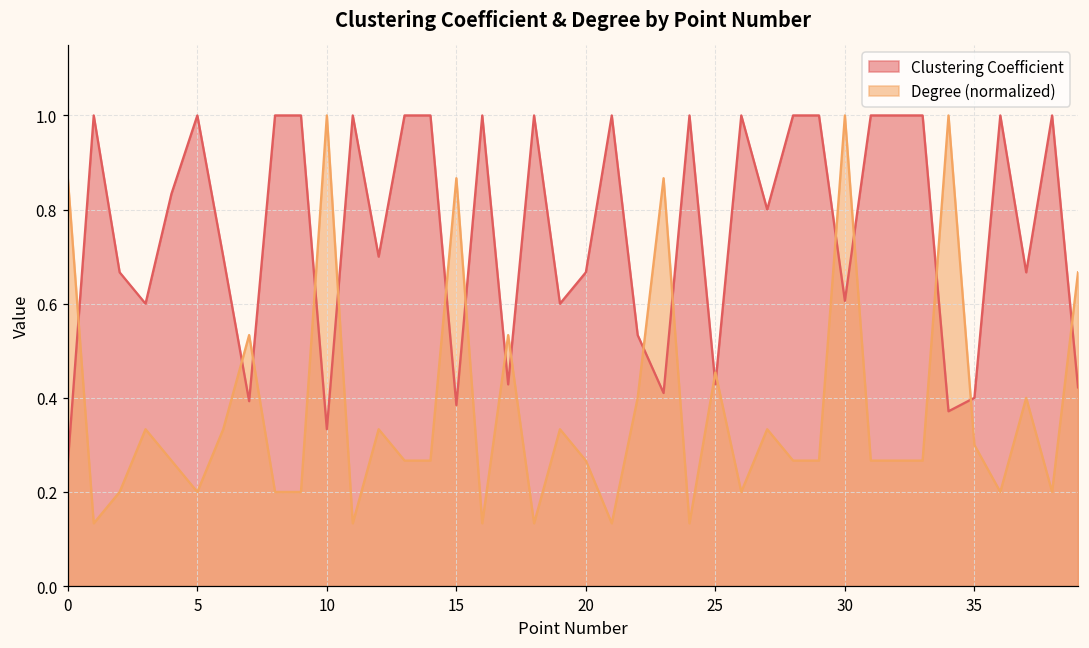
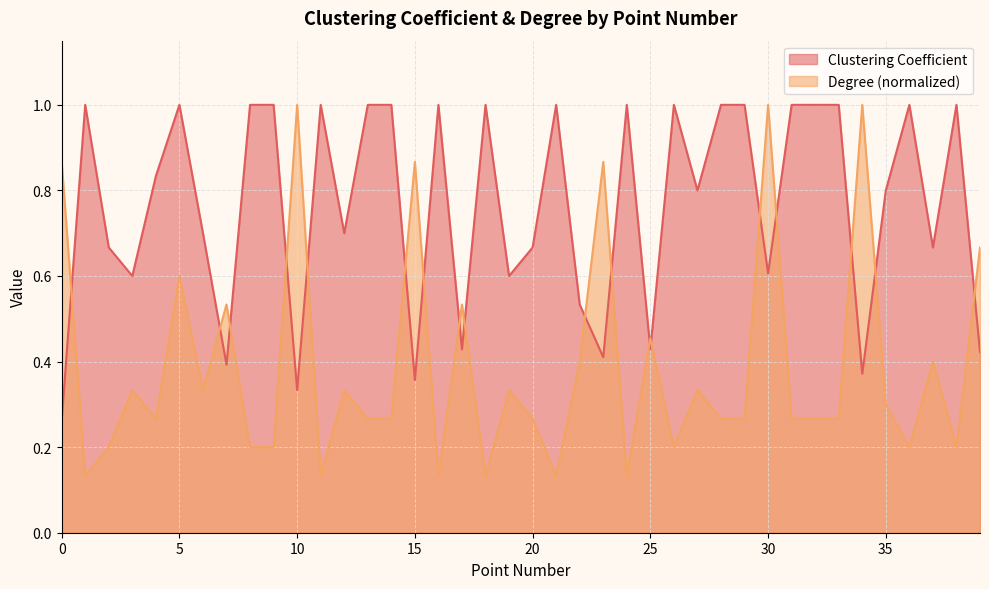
  {
    "Clustering Coefficient": {
      "0": 0.26,
      "5": 1.00,
      "10": 0.33,
-     "15": 0.38,
+     "15": 0.36,
      "20": 0.67,
      "25": 0.43,
      "30": 0.61,
-     "35": 0.4
+     "35": 0.8
    },
    "Degree (normalized)": {
      "0": 0.87,
-     "5": 0.2,
+     "5": 0.6,
      "10": 1.0,
      "15": 0.87,
      "20": 0.27,
      "25": 0.45,
      "30": 1.0,
      "35": 0.3
    }
  }
